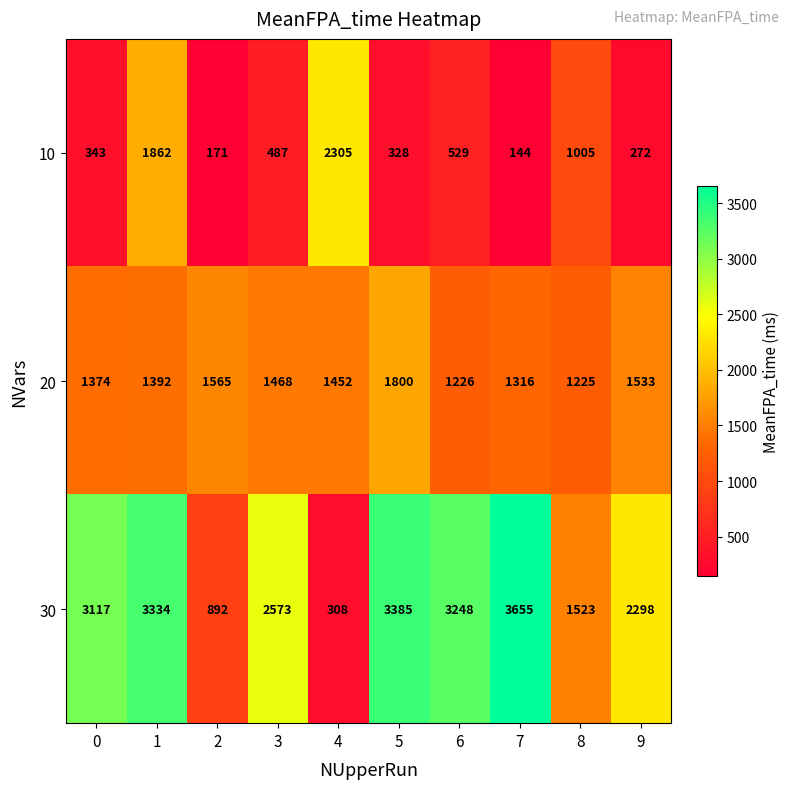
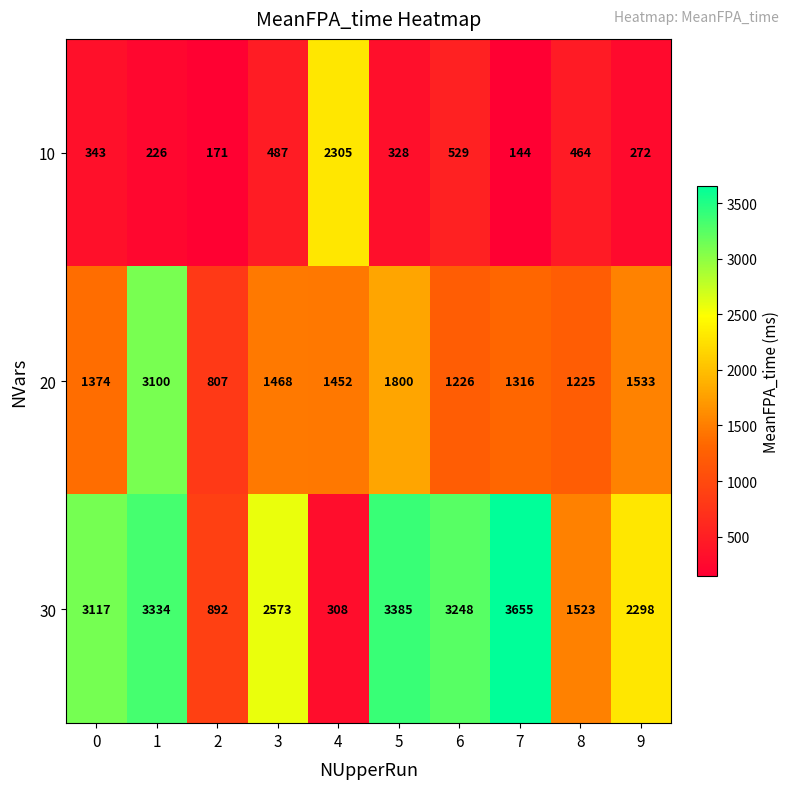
  {
    "10": {
      "0": 343,
-     "1": 1862,
+     "1": 226,
      "2": 171,
      "3": 487,
      "4": 2305,
      "5": 328,
      "6": 529,
      "7": 144,
-     "8": 1005,
+     "8": 464,
      "9": 272
    },
    "20": {
      "0": 1374,
-     "1": 1392,
-     "2": 1565,
+     "1": 3100,
+     "2": 807,
      "3": 1468,
      "4": 1452,
      "5": 1800,
      "6": 1226,
      "7": 1316,
      "8": 1225,
      "9": 1533
    },
    "30": {
      "0": 3117,
      "1": 3334,
      "2": 892,
      "3": 2573,
      "4": 308,
      "5": 3385,
      "6": 3248,
      "7": 3655,
      "8": 1523,
      "9": 2298
    }
  }
